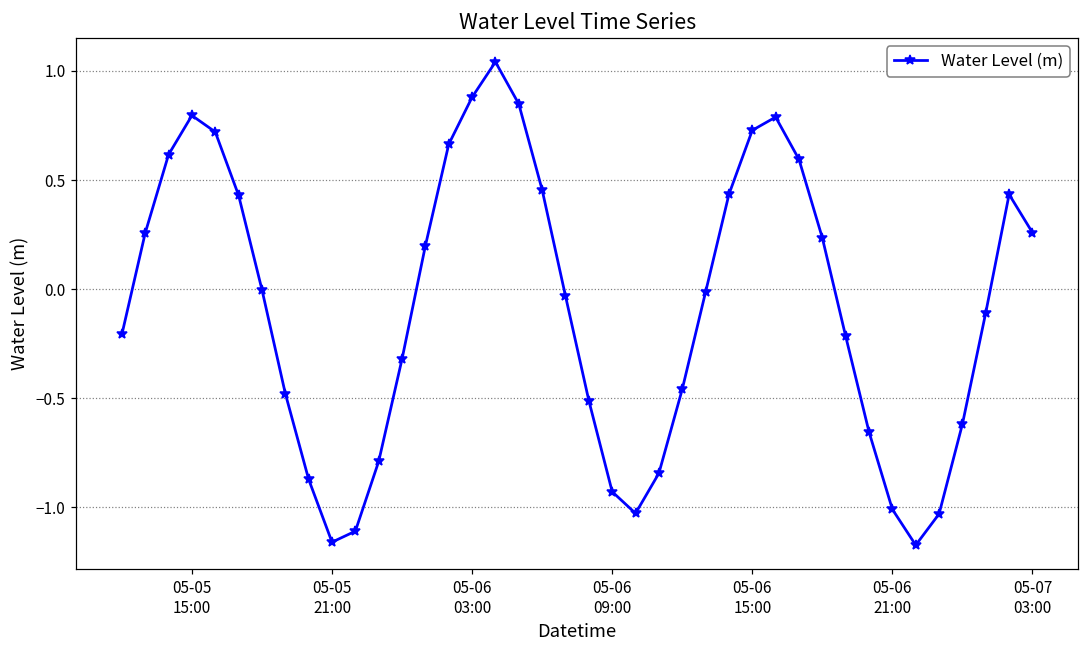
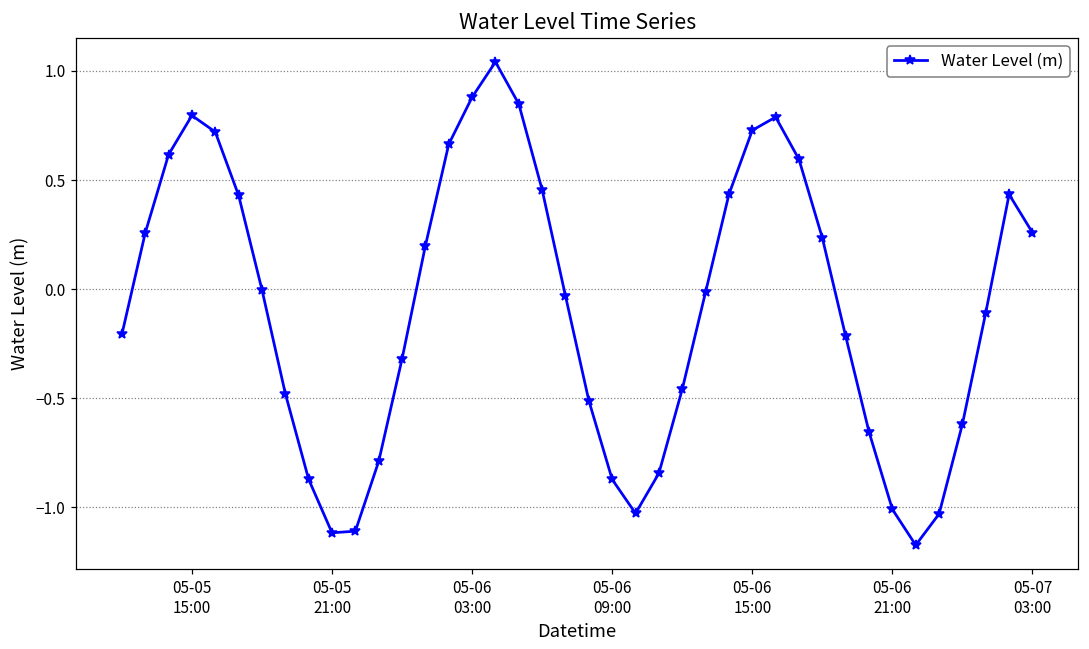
  {
    "05-05 15:00": 0.80,
-   "05-05 21:00": -1.16,
+   "05-05 21:00": -1.12,
    "05-06 03:00": 0.88,
-   "05-06 09:00": -0.93,
+   "05-06 09:00": -0.87,
    "05-06 15:00": 0.73,
    "05-06 21:00": -1.01,
    "05-07 03:00": 0.26
  }
